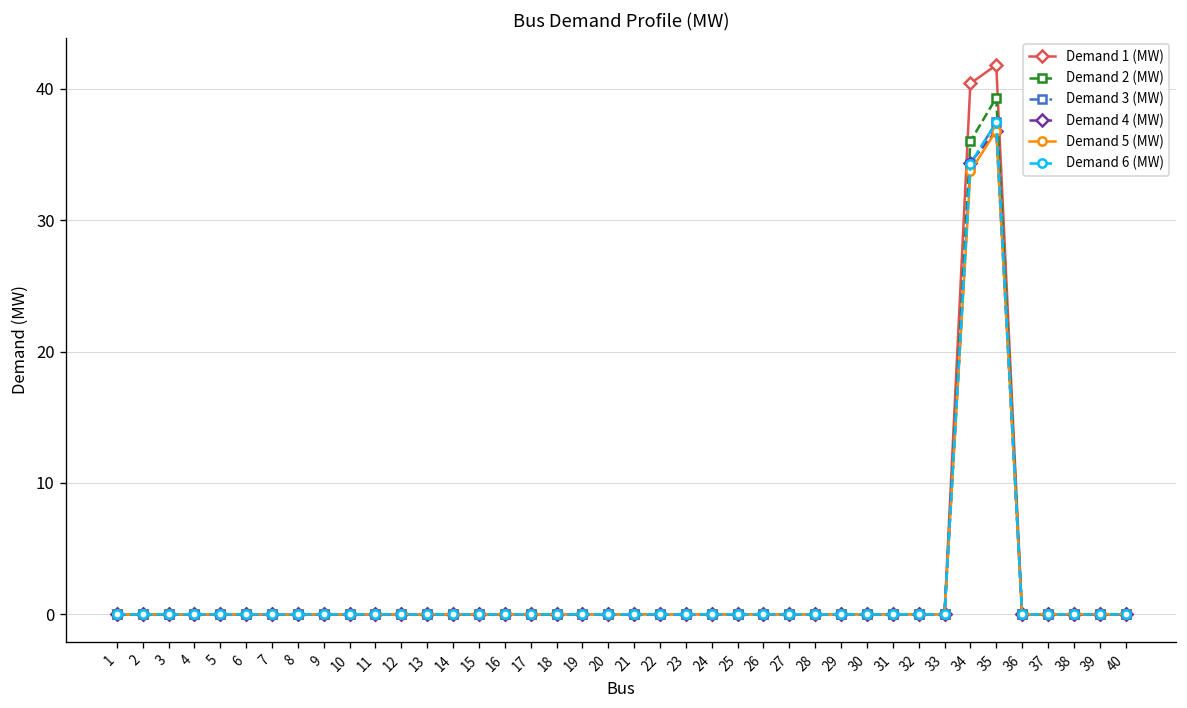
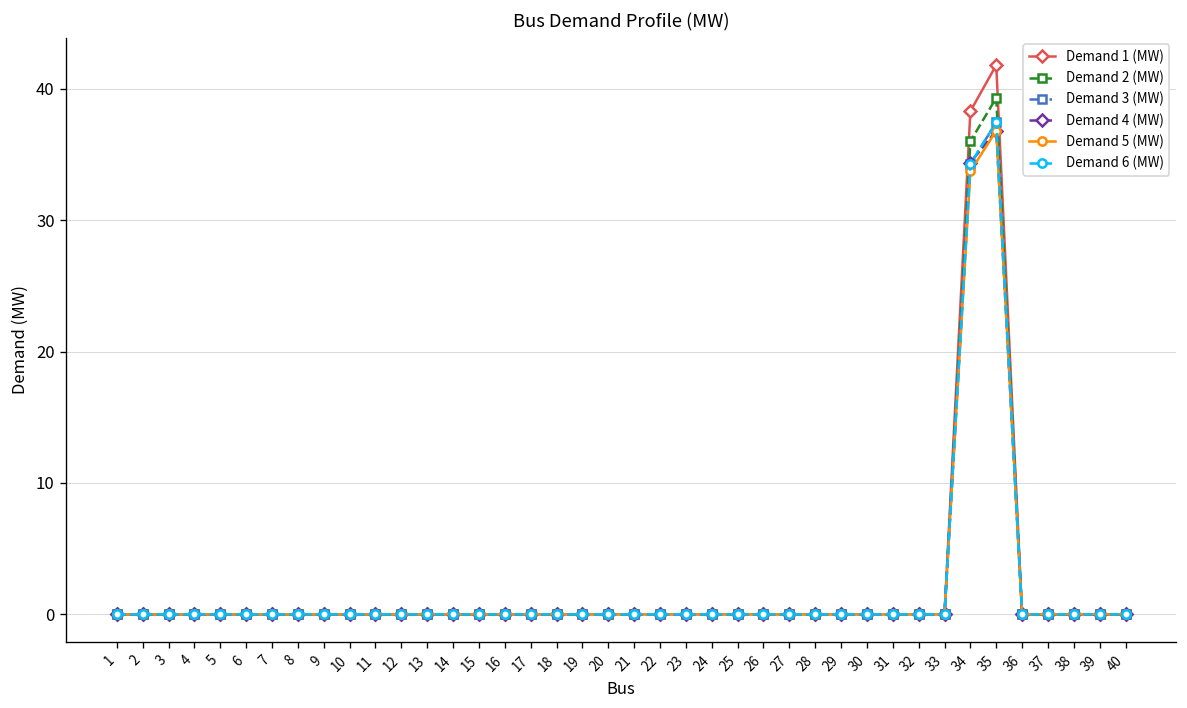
  {
    "Demand 1 (MW)": {
-     "34": 40.4,
+     "34": 38.3,
      "35": 41.8
    },
    "Demand 2 (MW)": {
      "34": 36.0,
      "35": 39.3
    },
    "Demand 6 (MW)": {
      "35": 37.4
    },
    "Demand 5 (MW)": {
      "34": 33.7
    }
  }
